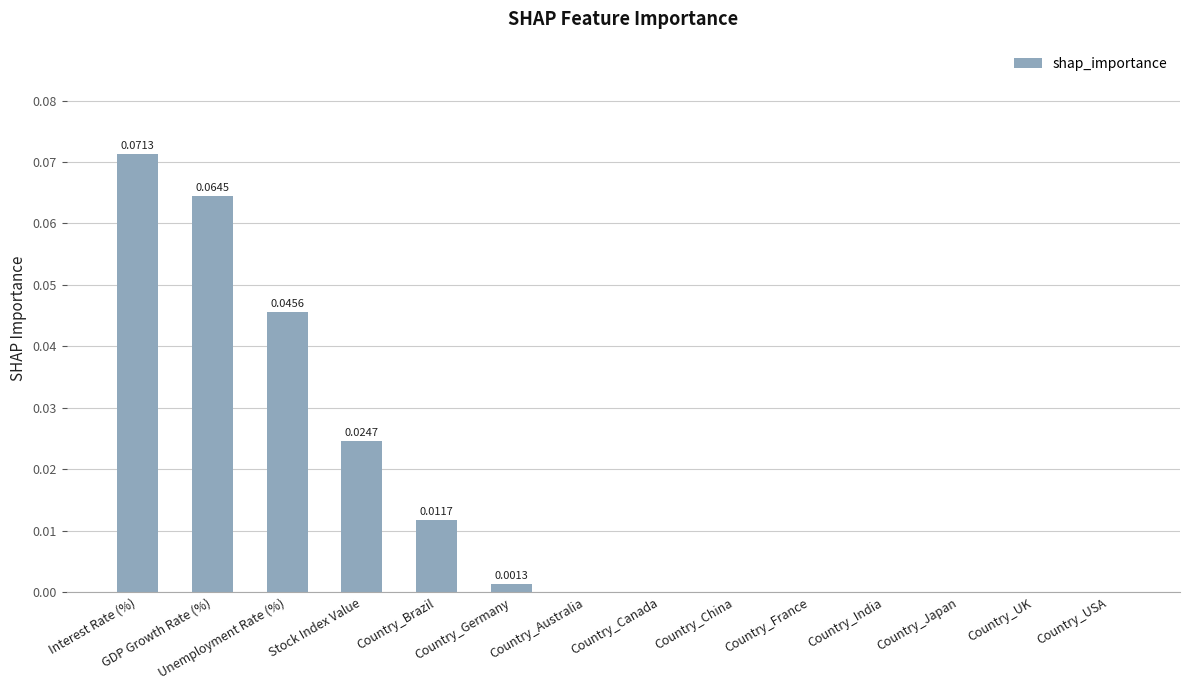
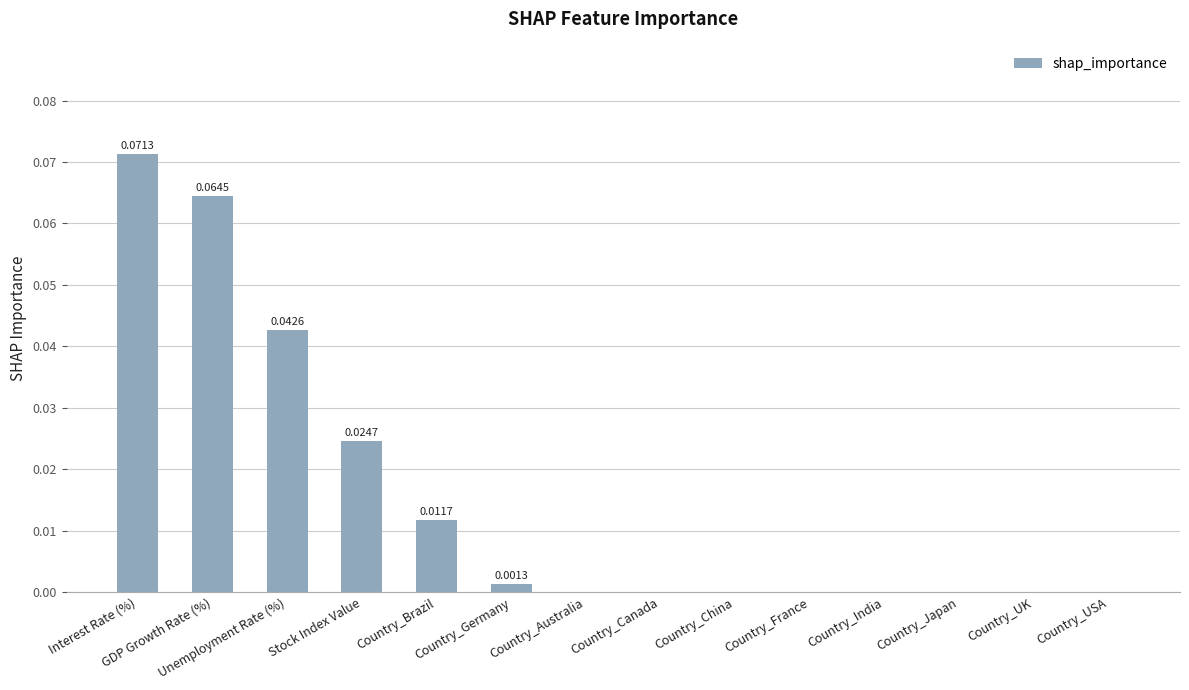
  {
    "Interest Rate (%)": 0.0713,
    "GDP Growth Rate (%)": 0.0645,
-   "Unemployment Rate (%)": 0.0456,
+   "Unemployment Rate (%)": 0.0426,
    "Stock Index Value": 0.0247,
    "Country_Brazil": 0.0117,
    "Country_Germany": 0.0013
  }
